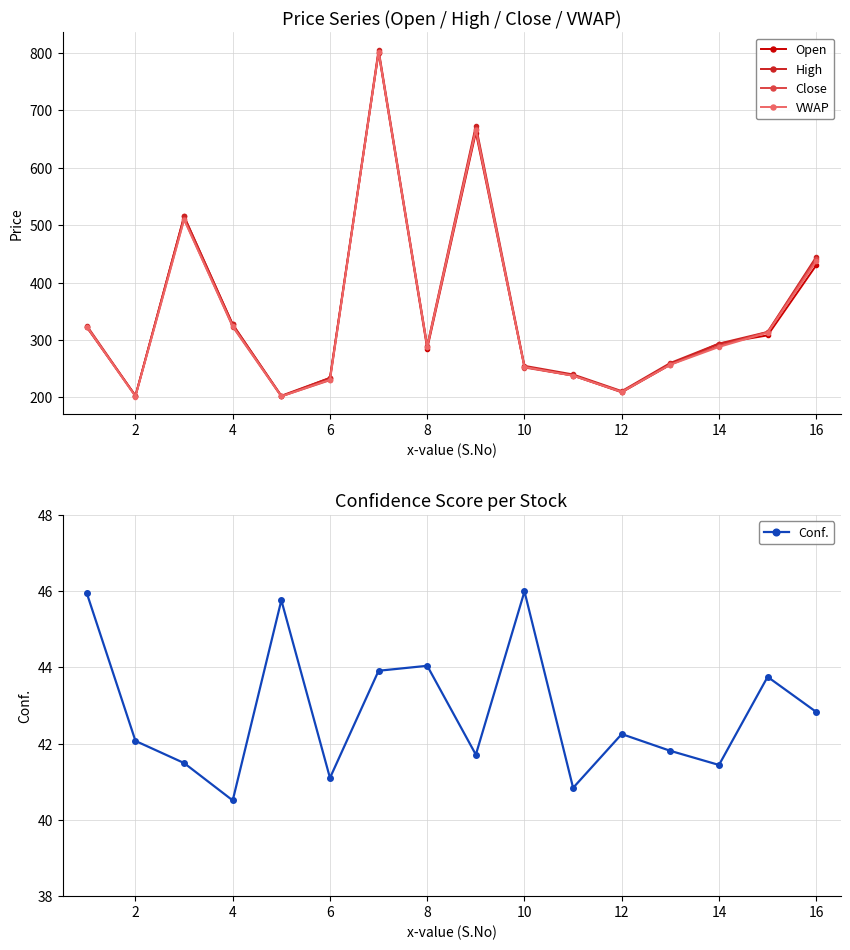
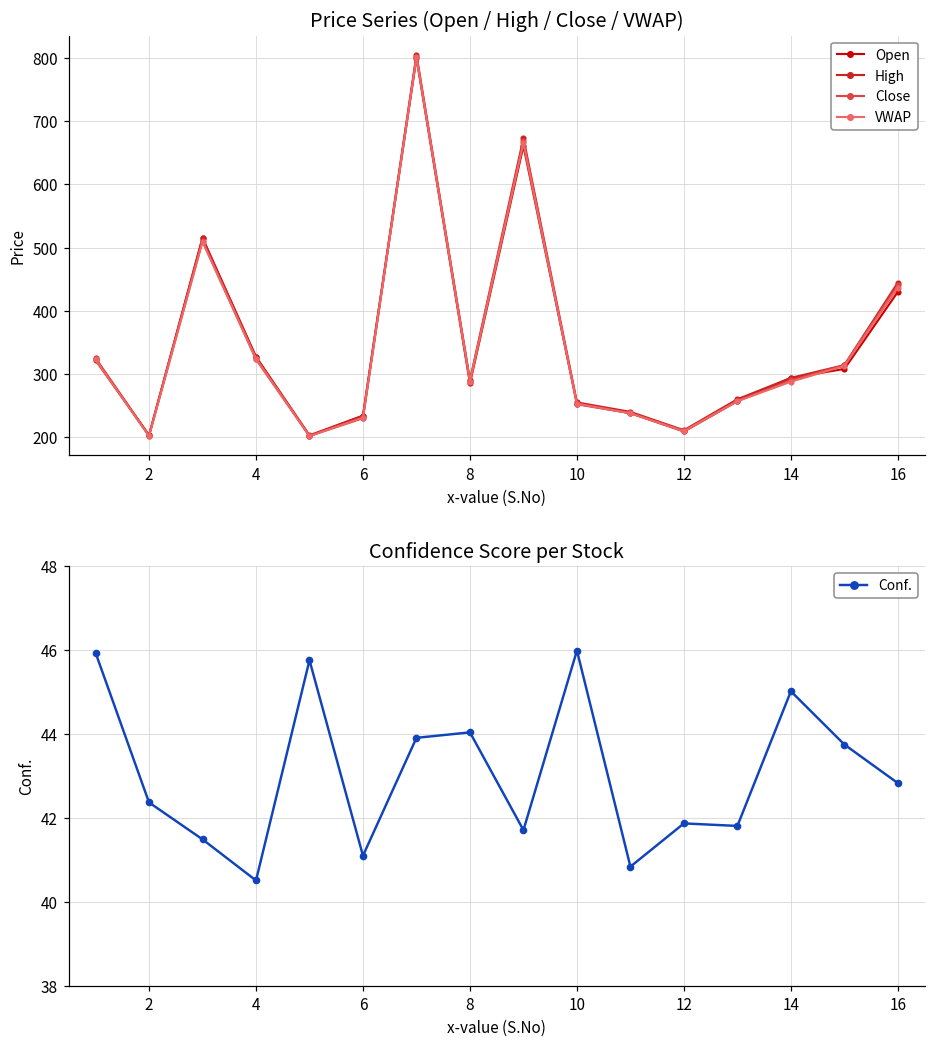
  {
    "Confidence Score per Stock": {
-     "2": 42.1,
+     "2": 42.4,
      "4": 40.5,
      "6": 41.1,
      "8": 44.0,
      "10": 46.0,
-     "12": 42.3,
-     "14": 41.4,
+     "12": 41.9,
+     "14": 45.0,
      "16": 42.8
    }
  }
